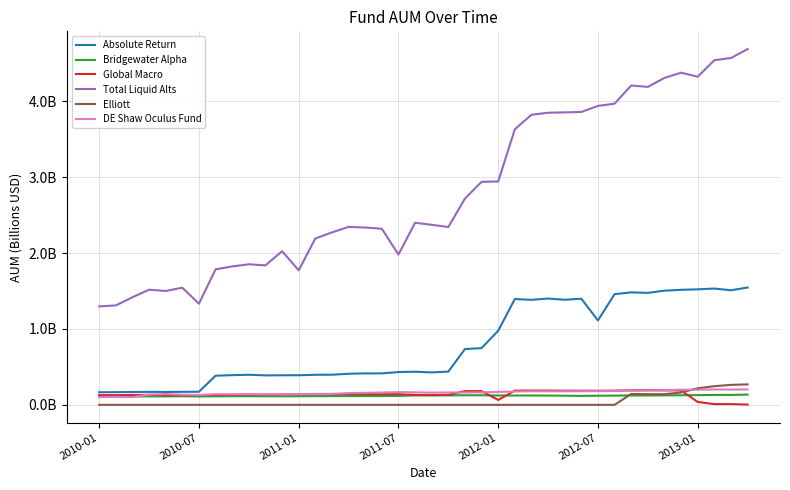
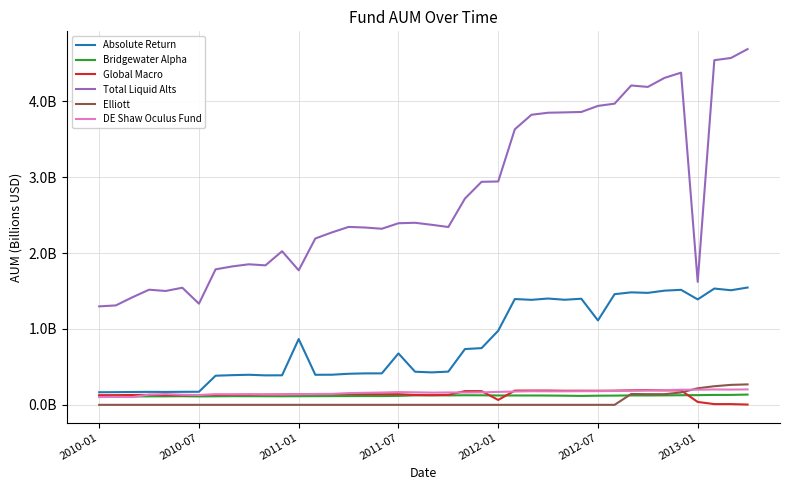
  {
    "Absolute Return": {
      "2010-01": 200000000,
      "2010-07": 200000000,
-     "2011-01": 400000000,
-     "2011-07": 400000000,
+     "2011-01": 900000000,
+     "2011-07": 700000000,
      "2012-01": 1000000000,
      "2012-07": 1100000000,
-     "2013-01": 1500000000
+     "2013-01": 1400000000
    },
    "Bridgewater Alpha": {
      "2012-01": 100000000,
      "2012-07": 100000000,
      "2013-01": 100000000
    },
    "Global Macro": {
      "2012-01": 100000000,
      "2013-01": 0
    },
    "Total Liquid Alts": {
      "2010-01": 1300000000,
      "2010-07": 1300000000,
      "2011-01": 1800000000,
-     "2011-07": 2000000000,
+     "2011-07": 2400000000,
      "2012-01": 2900000000,
      "2012-07": 3900000000,
-     "2013-01": 4300000000
+     "2013-01": 1600000000
    },
    "Elliott": {
      "2010-01": 0,
      "2010-07": 0,
      "2011-01": 0,
      "2011-07": 0,
      "2012-01": 0,
      "2012-07": 0
    },
    "DE Shaw Oculus Fund": {
      "2012-01": 200000000
    }
  }
